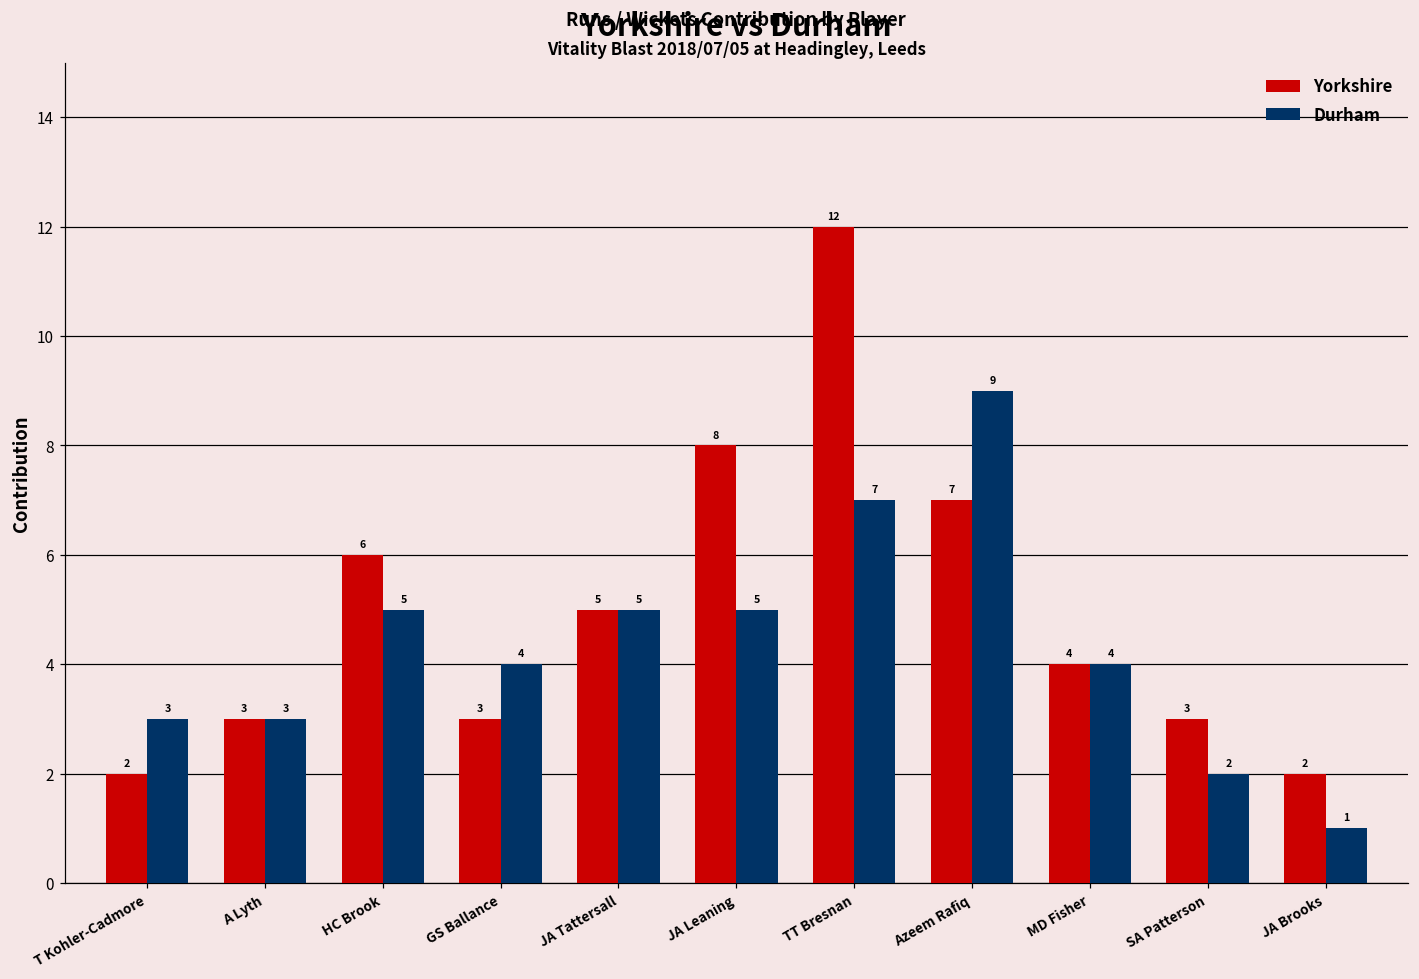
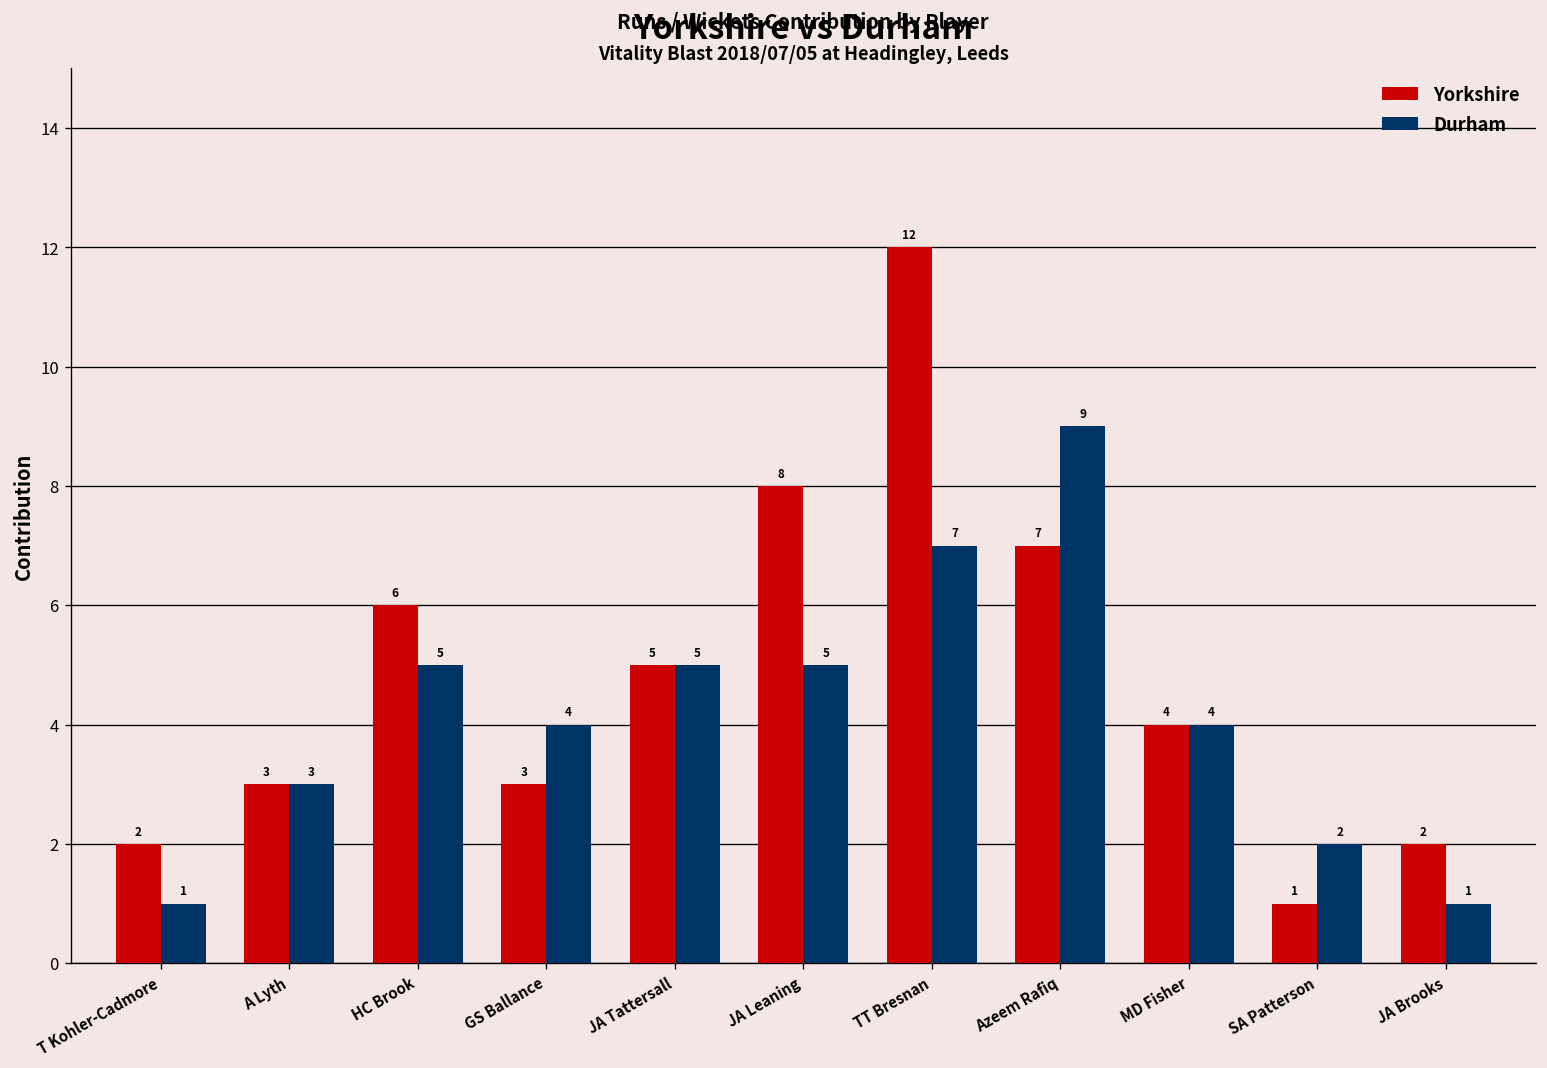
  {
    "Yorkshire": {
      "T Kohler-Cadmore": 2,
      "A Lyth": 3,
      "HC Brook": 6,
      "GS Ballance": 3,
      "JA Tattersall": 5,
      "JA Leaning": 8,
      "TT Bresnan": 12,
      "Azeem Rafiq": 7,
      "MD Fisher": 4,
-     "SA Patterson": 3,
+     "SA Patterson": 1,
      "JA Brooks": 2
    },
    "Durham": {
-     "T Kohler-Cadmore": 3,
+     "T Kohler-Cadmore": 1,
      "A Lyth": 3,
      "HC Brook": 5,
      "GS Ballance": 4,
      "JA Tattersall": 5,
      "JA Leaning": 5,
      "TT Bresnan": 7,
      "Azeem Rafiq": 9,
      "MD Fisher": 4,
      "SA Patterson": 2,
      "JA Brooks": 1
    }
  }
